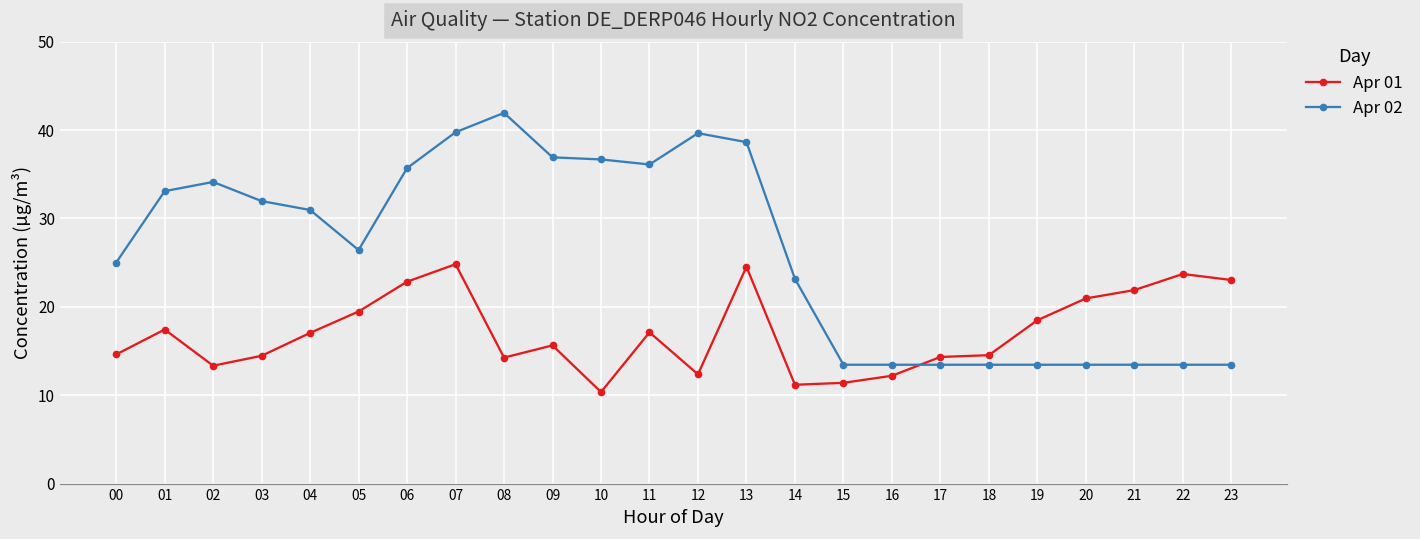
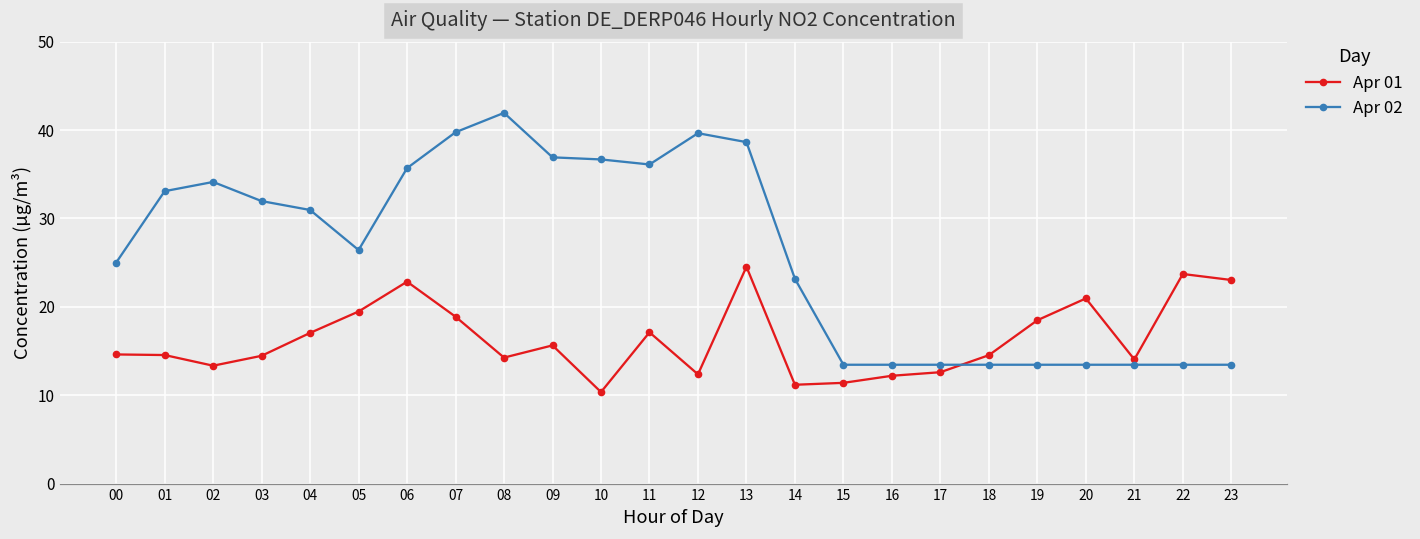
  {
    "Apr 01": {
      "00": 15,
-     "01": 17,
+     "01": 15,
      "02": 13,
      "03": 14,
      "04": 17,
      "05": 19,
      "06": 23,
-     "07": 25,
+     "07": 19,
      "08": 14,
      "09": 16,
      "10": 10,
      "11": 17,
      "12": 12,
      "13": 25,
      "14": 11,
      "15": 11,
      "16": 12,
-     "17": 14,
+     "17": 13,
      "18": 15,
      "19": 18,
      "20": 21,
-     "21": 22,
+     "21": 14,
      "22": 24,
      "23": 23
    },
    "Apr 02": {
      "00": 25,
      "01": 33,
      "02": 34,
      "03": 32,
      "04": 31,
      "05": 26,
      "06": 36,
      "07": 40,
      "08": 42,
      "09": 37,
      "10": 37,
      "11": 36,
      "12": 40,
      "13": 39,
      "14": 23,
      "15": 13,
      "16": 13,
      "17": 13,
      "18": 13,
      "19": 13,
      "20": 13,
      "21": 13,
      "22": 13,
      "23": 13
    }
  }
